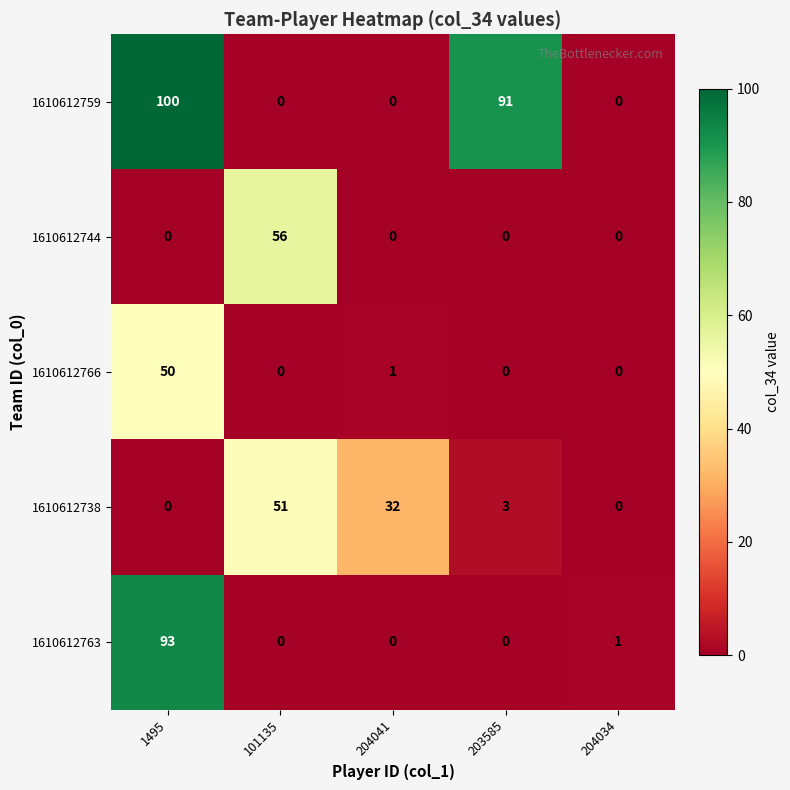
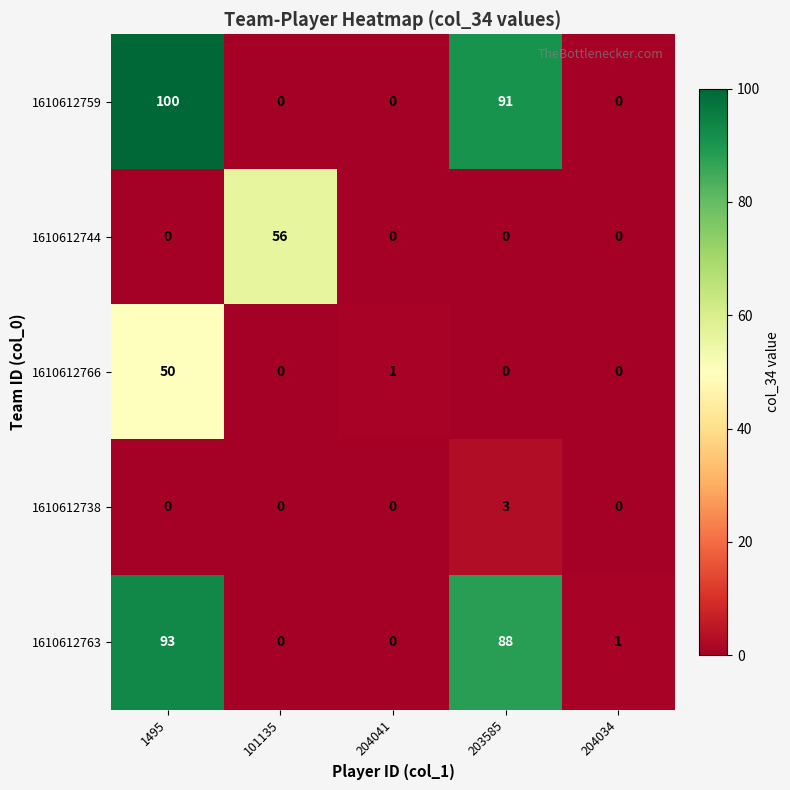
  {
    "1610612759": {
      "1495": 100,
      "101135": 0,
      "204041": 0,
      "203585": 91
    },
    "1610612744": {
      "1495": 0,
      "101135": 56,
      "204041": 0,
      "203585": 0,
      "204034": 0
    },
    "1610612766": {
      "1495": 50,
      "101135": 0,
      "204041": 1,
      "203585": 0,
      "204034": 0
    },
    "1610612738": {
      "1495": 0,
-     "101135": 51,
-     "204041": 32,
+     "101135": 0,
+     "204041": 0,
      "203585": 3,
      "204034": 0
    },
    "1610612763": {
      "1495": 93,
      "101135": 0,
      "204041": 0,
-     "203585": 0,
+     "203585": 88,
      "204034": 1
    }
  }
